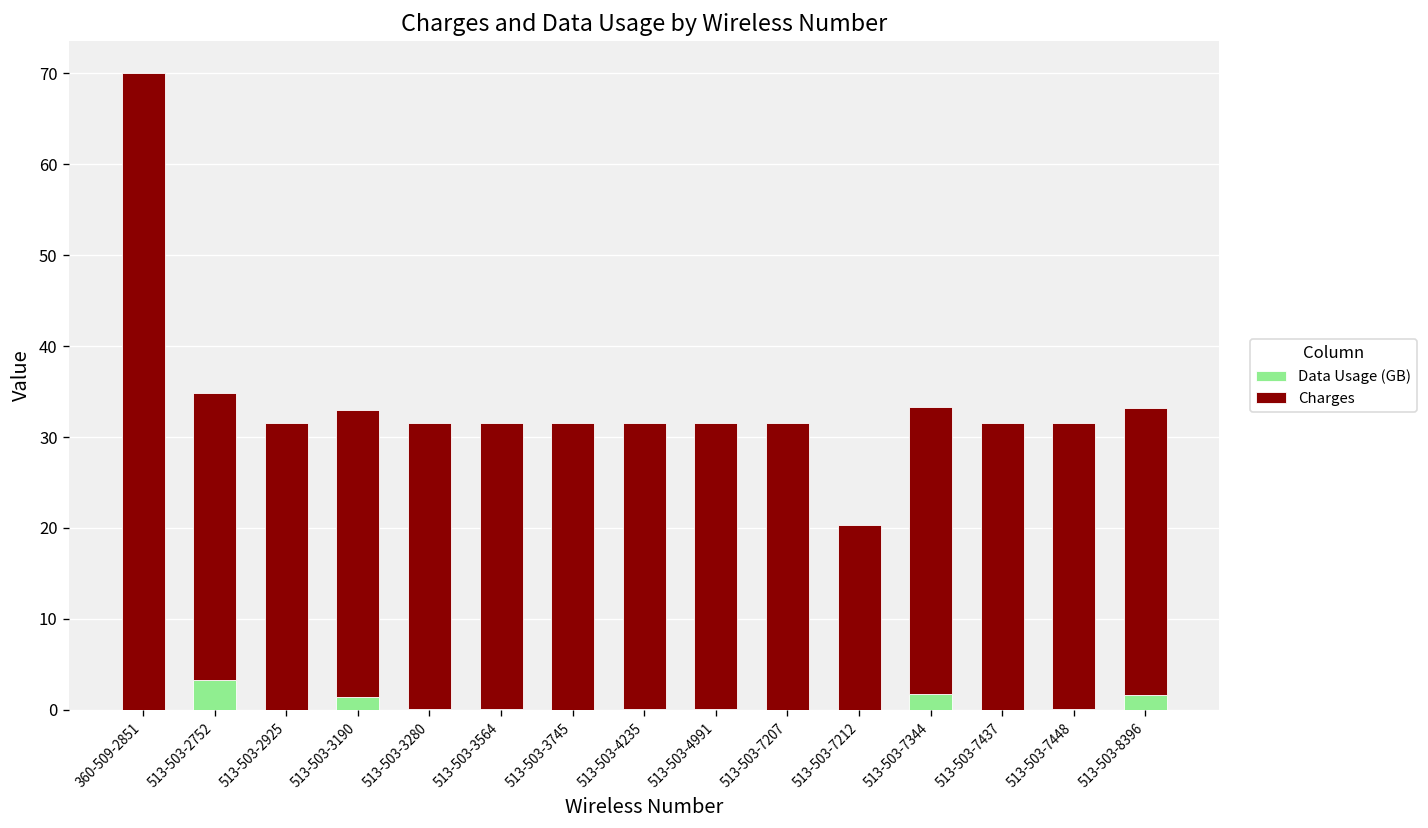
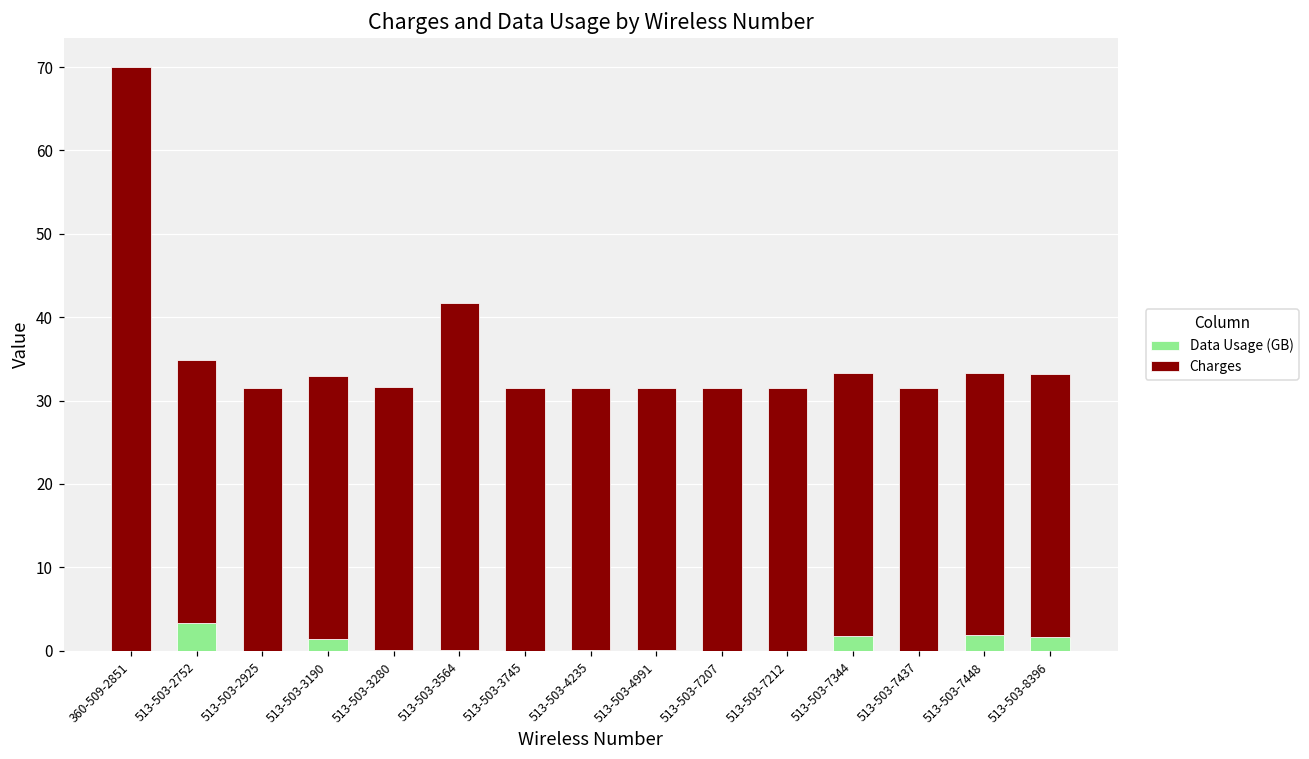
  {
    "Data Usage (GB)": {
      "513-503-2752": 3,
      "513-503-3190": 1,
      "513-503-7344": 2,
-     "513-503-7448": 0,
+     "513-503-7448": 2,
      "513-503-8396": 2
    },
    "Charges": {
      "360-509-2851": 70,
      "513-503-2752": 32,
      "513-503-2925": 32,
      "513-503-3190": 32,
      "513-503-3280": 32,
-     "513-503-3564": 32,
+     "513-503-3564": 42,
      "513-503-3745": 32,
      "513-503-4235": 32,
      "513-503-4991": 32,
      "513-503-7207": 32,
-     "513-503-7212": 20,
+     "513-503-7212": 32,
      "513-503-7344": 32,
      "513-503-7437": 32,
      "513-503-7448": 32,
      "513-503-8396": 32
    }
  }
